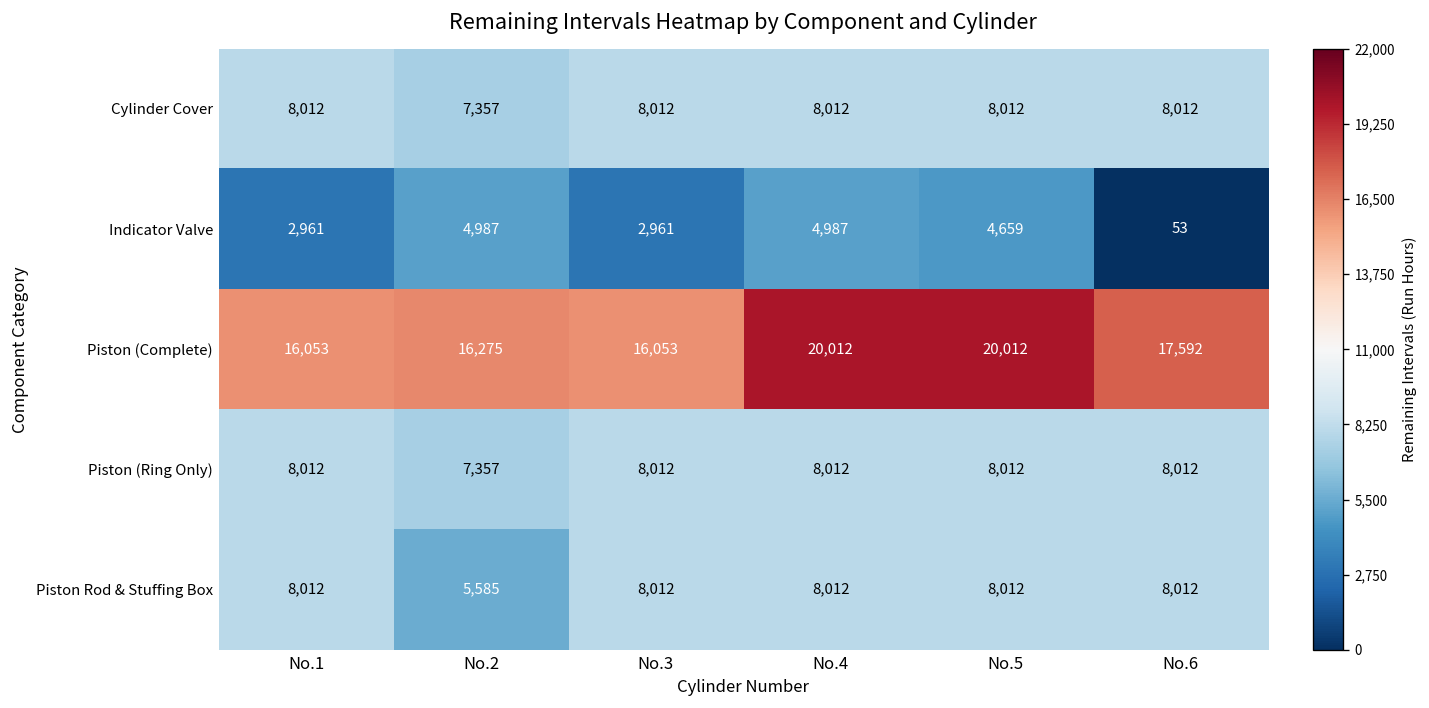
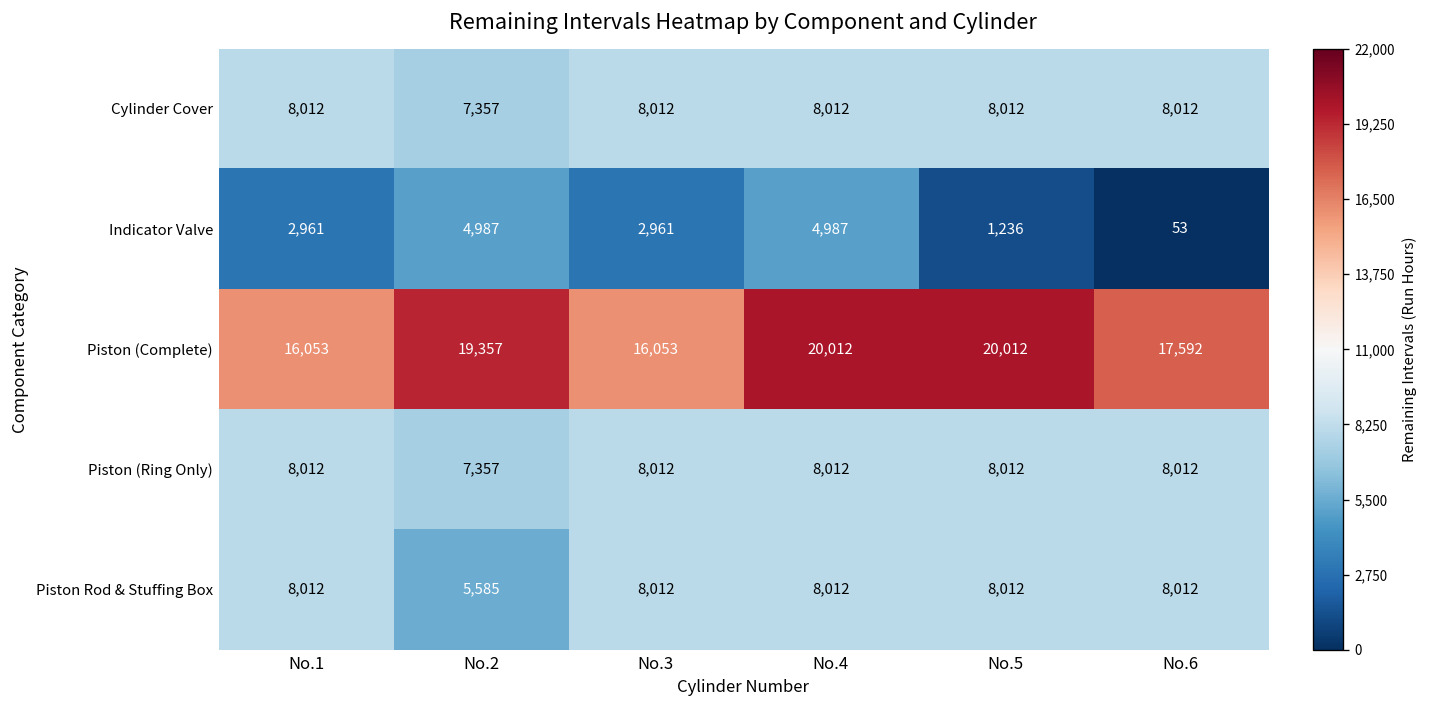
  {
    "Cylinder Cover": {
      "No.1": "8,012",
      "No.2": "7,357",
      "No.3": "8,012",
      "No.4": "8,012",
      "No.5": "8,012",
      "No.6": "8,012"
    },
    "Indicator Valve": {
      "No.1": "2,961",
      "No.2": "4,987",
      "No.3": "2,961",
      "No.4": "4,987",
-     "No.5": "4,659",
+     "No.5": "1,236",
      "No.6": "53"
    },
    "Piston (Complete)": {
      "No.1": "16,053",
-     "No.2": "16,275",
+     "No.2": "19,357",
      "No.3": "16,053",
      "No.4": "20,012",
      "No.5": "20,012",
      "No.6": "17,592"
    },
    "Piston (Ring Only)": {
      "No.1": "8,012",
      "No.2": "7,357",
      "No.3": "8,012",
      "No.4": "8,012",
      "No.5": "8,012",
      "No.6": "8,012"
    },
    "Piston Rod & Stuffing Box": {
      "No.1": "8,012",
      "No.2": "5,585",
      "No.3": "8,012",
      "No.4": "8,012",
      "No.5": "8,012",
      "No.6": "8,012"
    }
  }
